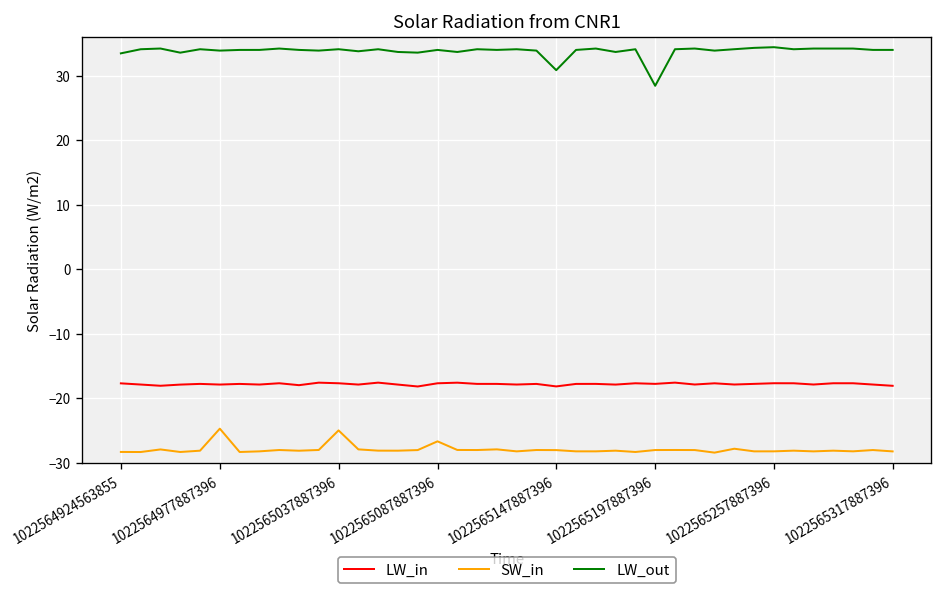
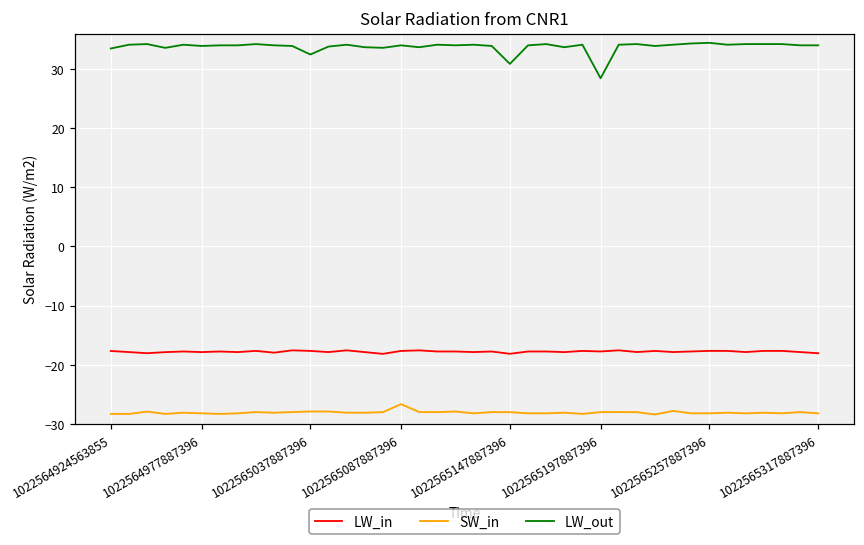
  {
    "LW_in": {
      "1022564924563855": -18,
      "1022564977887396": -18,
      "1022565037887396": -18,
      "1022565087887396": -18,
      "1022565147887396": -18,
      "1022565197887396": -18,
      "1022565257887396": -18,
      "1022565317887396": -18
    },
    "SW_in": {
      "1022564924563855": -28,
-     "1022564977887396": -25,
-     "1022565037887396": -25,
+     "1022564977887396": -28,
+     "1022565037887396": -28,
      "1022565087887396": -27,
      "1022565147887396": -28,
      "1022565197887396": -28,
      "1022565257887396": -28,
      "1022565317887396": -28
    },
    "LW_out": {
      "1022564924563855": 33,
      "1022564977887396": 34,
-     "1022565037887396": 34,
+     "1022565037887396": 32,
      "1022565087887396": 34,
      "1022565147887396": 31,
      "1022565197887396": 28,
      "1022565257887396": 34,
      "1022565317887396": 34
    }
  }
